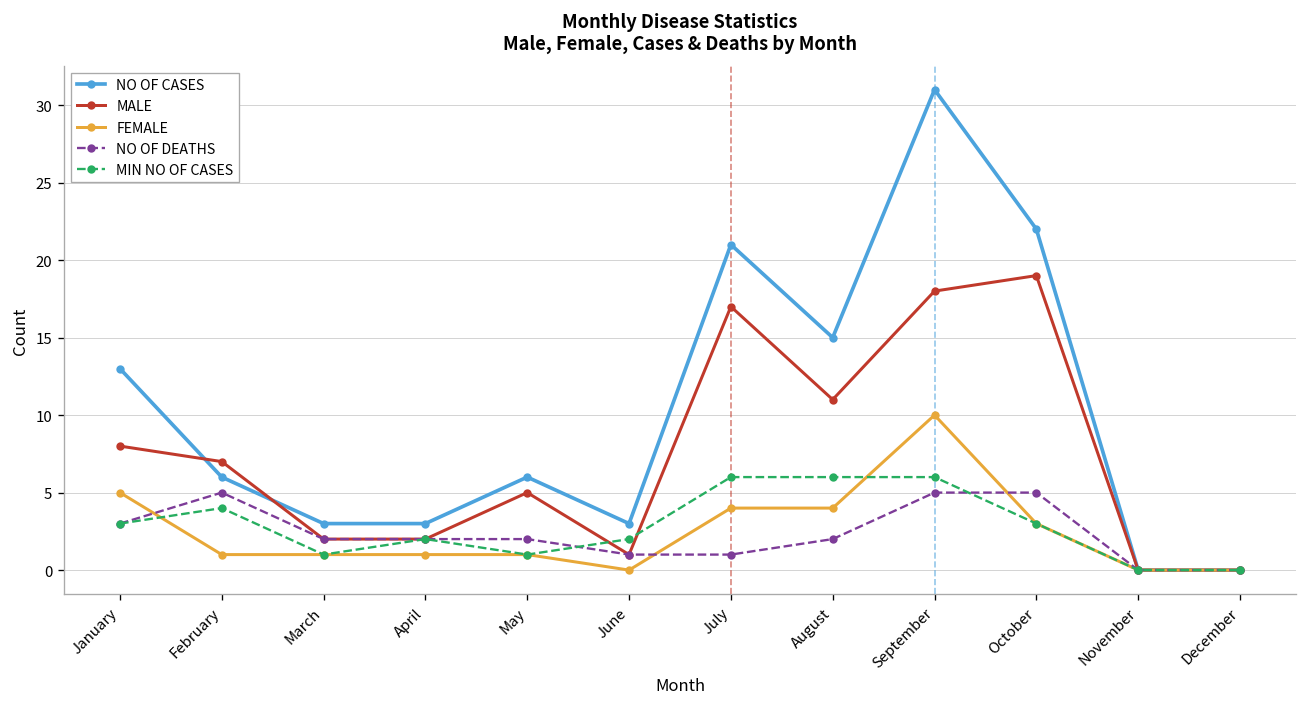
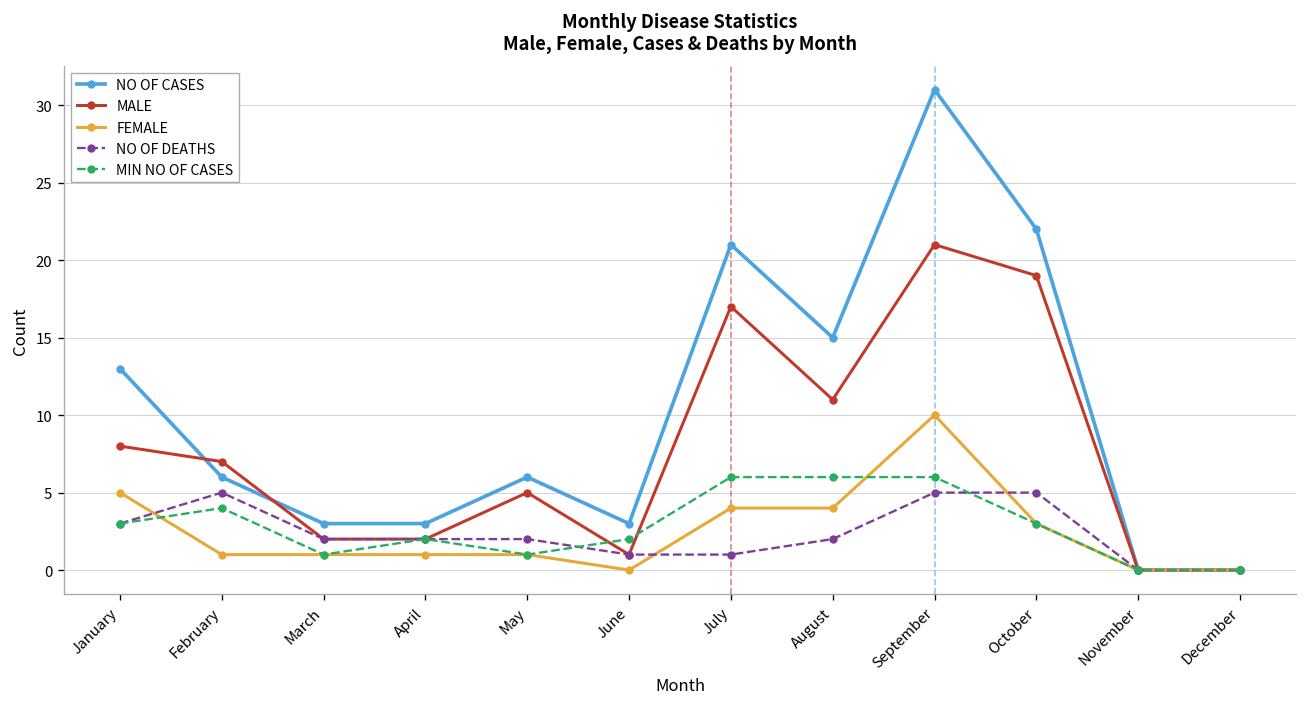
  {
    "NO OF CASES": {
      "January": 13,
      "February": 6,
      "March": 3,
      "April": 3,
      "May": 6,
      "June": 3,
      "July": 21,
      "August": 15,
      "September": 31,
      "October": 22
    },
    "MALE": {
      "January": 8,
      "February": 7,
      "May": 5,
      "July": 17,
      "August": 11,
-     "September": 18,
+     "September": 21,
      "October": 19
    },
    "FEMALE": {
      "January": 5,
      "February": 1,
      "April": 1,
      "June": 0,
      "July": 4,
      "August": 4,
      "September": 10
    },
    "NO OF DEATHS": {
      "February": 5,
      "May": 2,
      "July": 1,
      "August": 2,
      "September": 5,
      "October": 5
    },
    "MIN NO OF CASES": {
      "February": 4,
      "June": 2,
      "July": 6,
      "August": 6,
      "September": 6
    }
  }
